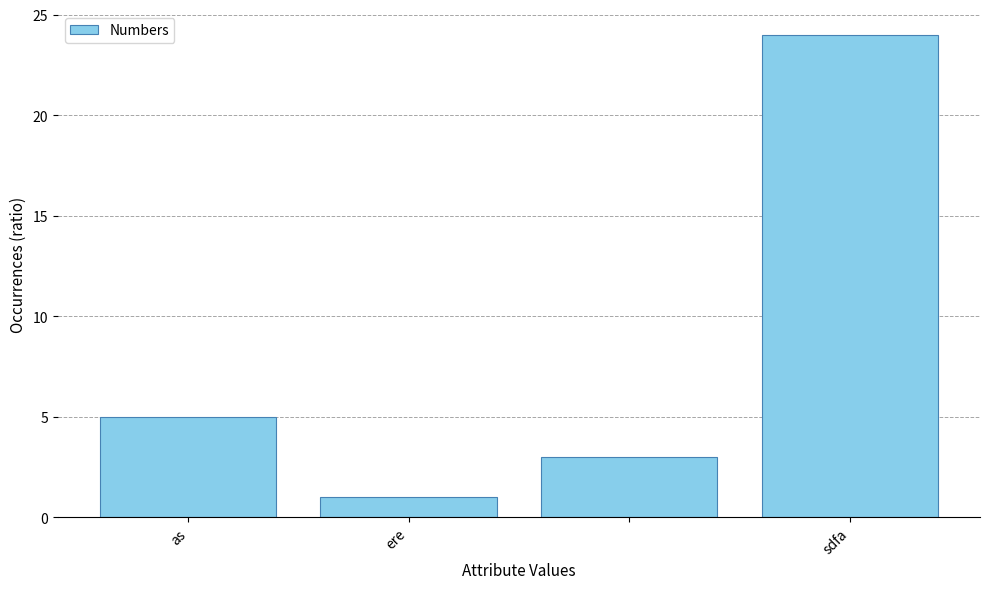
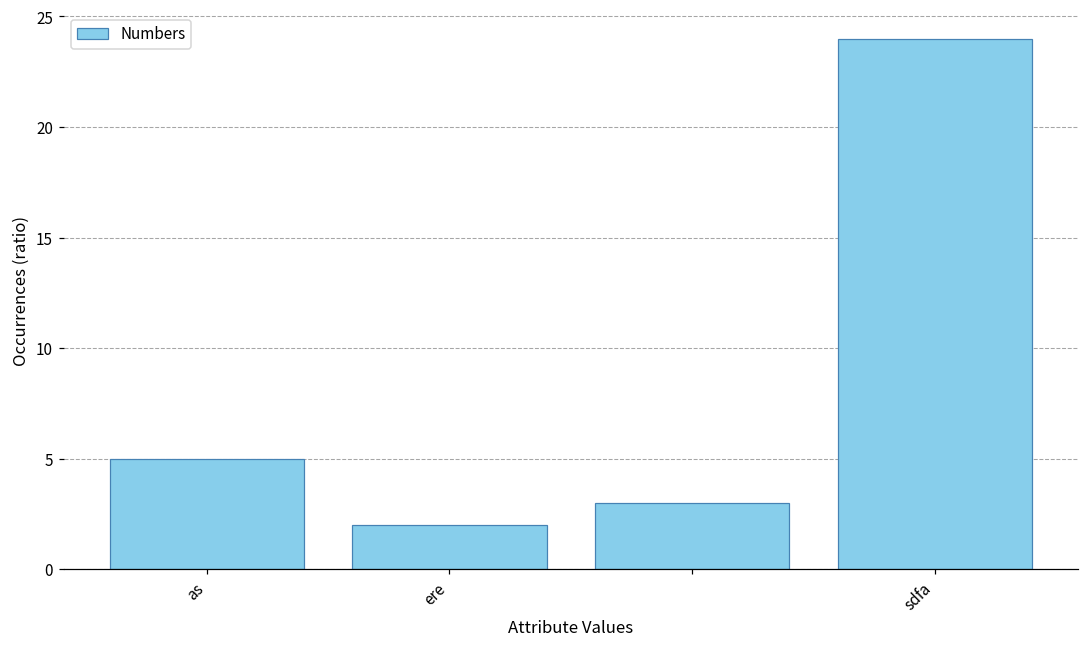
  {
    "as": 5,
-   "ere": 1,
+   "ere": 2,
    "sdfa": 24
  }
